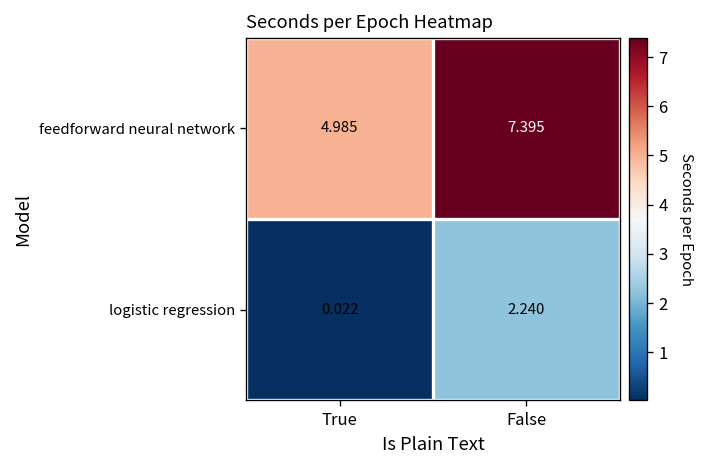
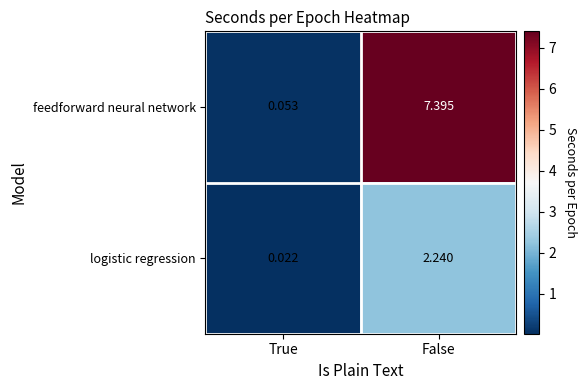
  {
    "feedforward neural network": {
-     "True": 4.985,
+     "True": 0.053,
      "False": 7.395
    },
    "logistic regression": {
      "True": 0.022,
      "False": 2.240
    }
  }
